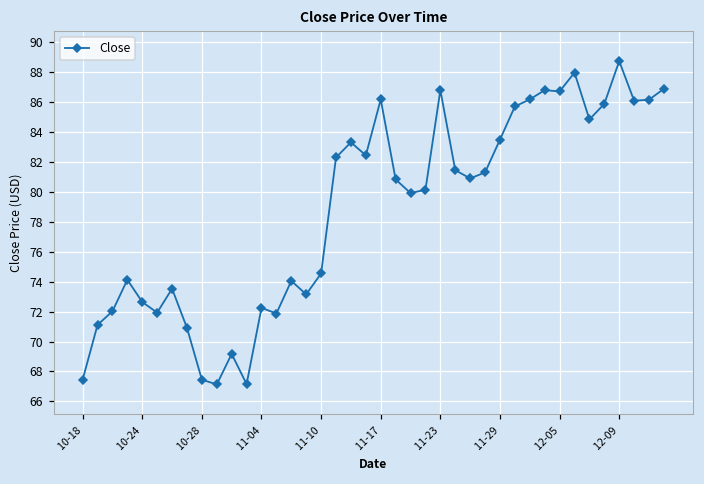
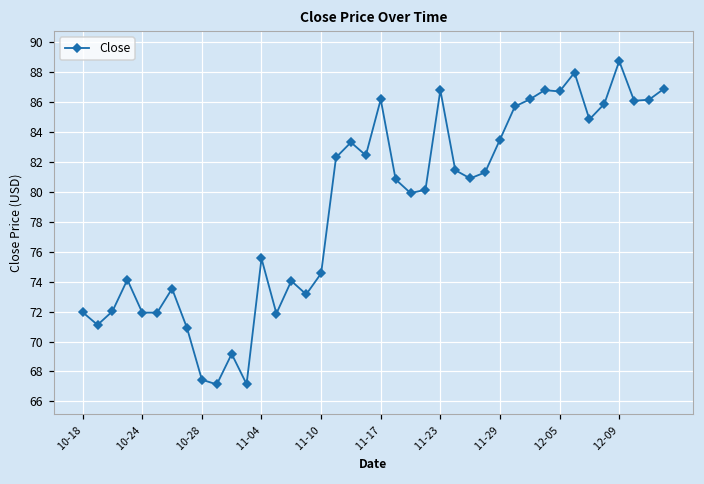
  {
-   "10-18": 67.4,
-   "10-24": 72.6,
+   "10-18": 72.0,
+   "10-24": 71.9,
    "10-28": 67.4,
-   "11-04": 72.3,
+   "11-04": 75.6,
    "11-10": 74.6,
    "11-17": 86.2,
    "11-23": 86.8,
    "11-29": 83.5,
    "12-05": 86.7,
    "12-09": 88.7
  }
